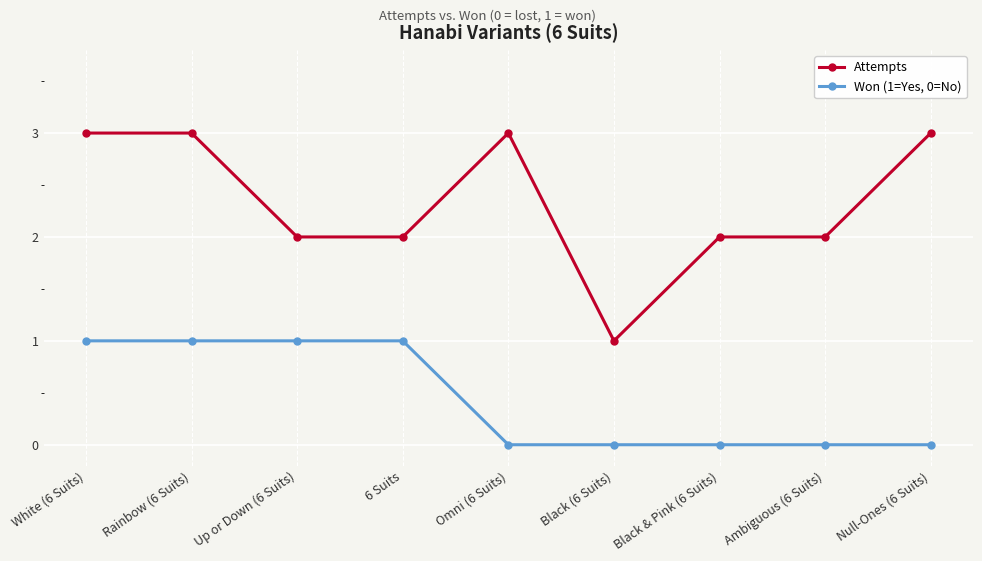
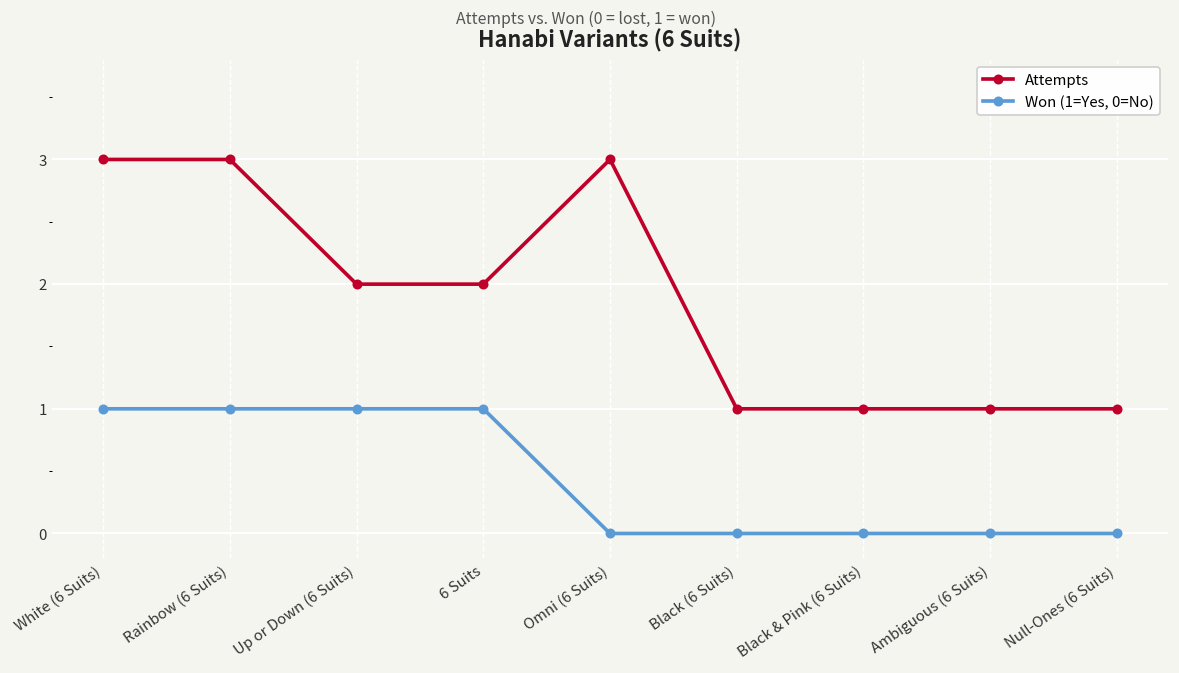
  {
    "Attempts": {
      "White (6 Suits)": 3,
      "Rainbow (6 Suits)": 3,
      "Up or Down (6 Suits)": 2,
      "6 Suits": 2,
      "Omni (6 Suits)": 3,
      "Black (6 Suits)": 1,
-     "Black & Pink (6 Suits)": 2,
-     "Ambiguous (6 Suits)": 2,
-     "Null-Ones (6 Suits)": 3
+     "Black & Pink (6 Suits)": 1,
+     "Ambiguous (6 Suits)": 1,
+     "Null-Ones (6 Suits)": 1
    },
    "Won (1=Yes, 0=No)": {
      "White (6 Suits)": 1,
      "Rainbow (6 Suits)": 1,
      "Up or Down (6 Suits)": 1,
      "6 Suits": 1,
      "Omni (6 Suits)": 0,
      "Black (6 Suits)": 0,
      "Black & Pink (6 Suits)": 0,
      "Ambiguous (6 Suits)": 0,
      "Null-Ones (6 Suits)": 0
    }
  }
